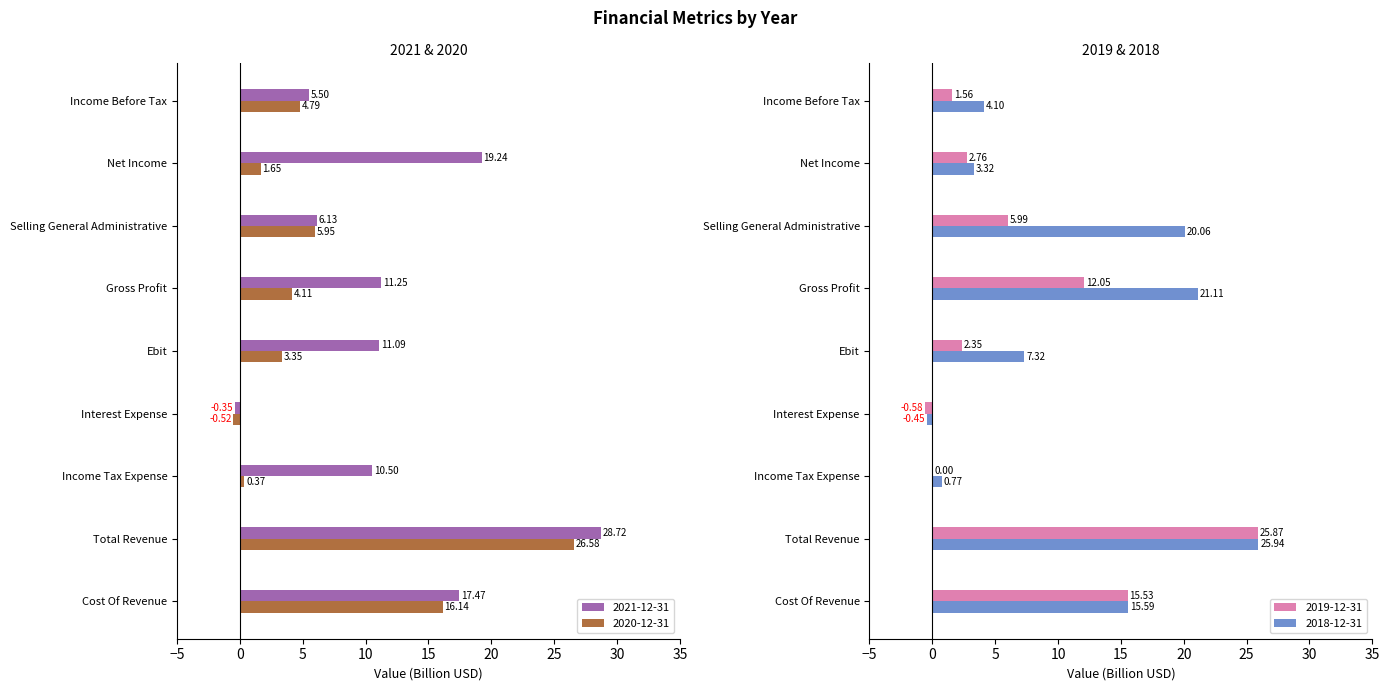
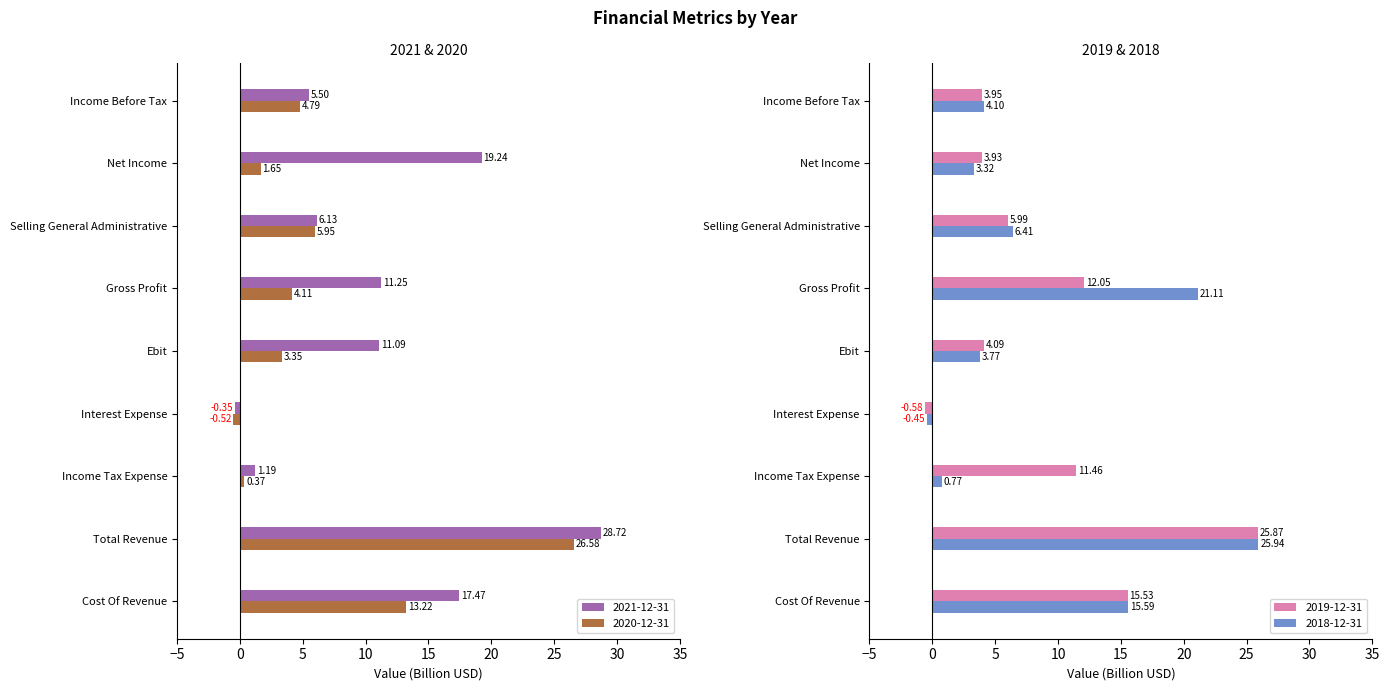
  {
    "2021 & 2020": {
      "2021-12-31": {
        "Income Before Tax": 5.50,
        "Net Income": 19.24,
        "Selling General Administrative": 6.13,
        "Gross Profit": 11.25,
        "Ebit": 11.09,
        "Interest Expense": -0.35,
-       "Income Tax Expense": 10.50,
+       "Income Tax Expense": 1.19,
        "Total Revenue": 28.72,
        "Cost Of Revenue": 17.47
      },
      "2020-12-31": {
        "Income Before Tax": 4.79,
        "Net Income": 1.65,
        "Selling General Administrative": 5.95,
        "Gross Profit": 4.11,
        "Ebit": 3.35,
        "Interest Expense": -0.52,
        "Income Tax Expense": 0.37,
        "Total Revenue": 26.58,
-       "Cost Of Revenue": 16.14
+       "Cost Of Revenue": 13.22
      }
    },
    "2019 & 2018": {
      "2019-12-31": {
-       "Income Before Tax": 1.56,
-       "Net Income": 2.76,
+       "Income Before Tax": 3.95,
+       "Net Income": 3.93,
        "Selling General Administrative": 5.99,
        "Gross Profit": 12.05,
-       "Ebit": 2.35,
+       "Ebit": 4.09,
        "Interest Expense": -0.58,
-       "Income Tax Expense": 0.00,
+       "Income Tax Expense": 11.46,
        "Total Revenue": 25.87,
        "Cost Of Revenue": 15.53
      },
      "2018-12-31": {
        "Income Before Tax": 4.10,
        "Net Income": 3.32,
-       "Selling General Administrative": 20.06,
+       "Selling General Administrative": 6.41,
        "Gross Profit": 21.11,
-       "Ebit": 7.32,
+       "Ebit": 3.77,
        "Interest Expense": -0.45,
        "Income Tax Expense": 0.77,
        "Total Revenue": 25.94,
        "Cost Of Revenue": 15.59
      }
    }
  }
